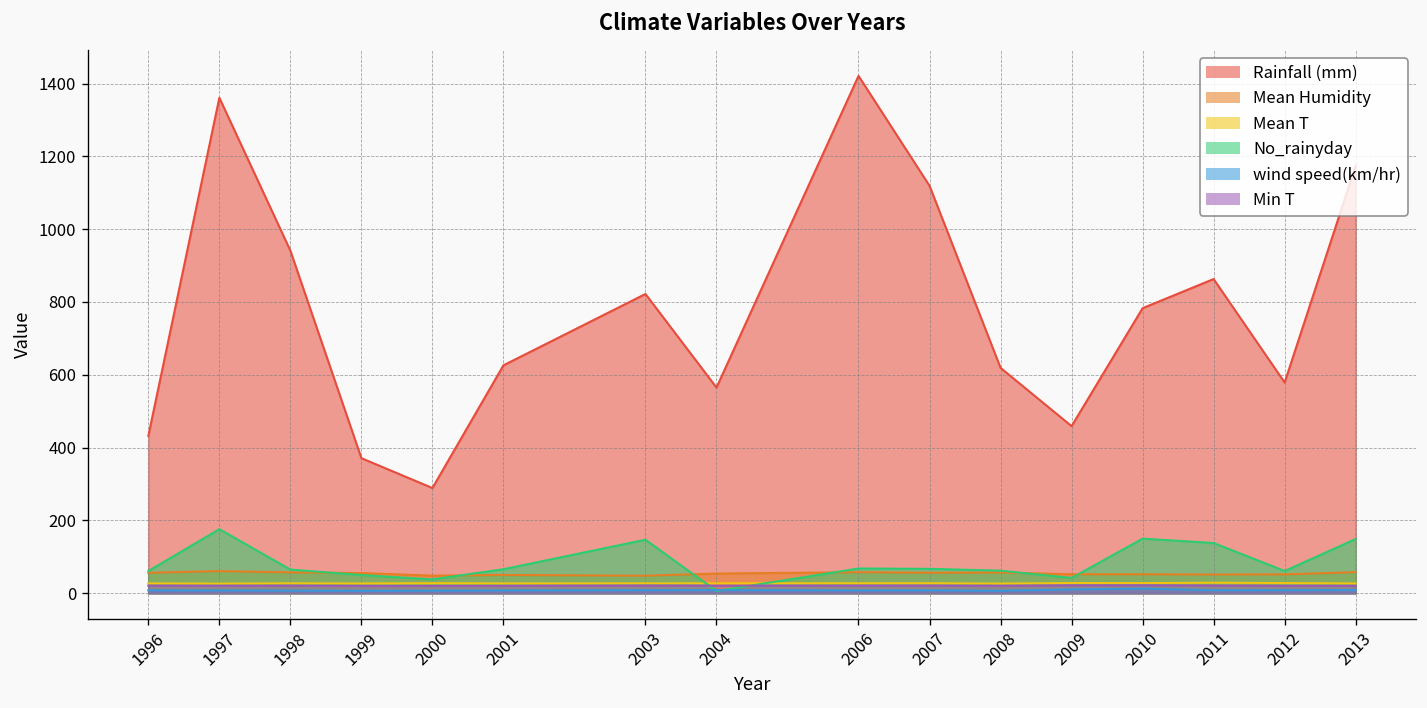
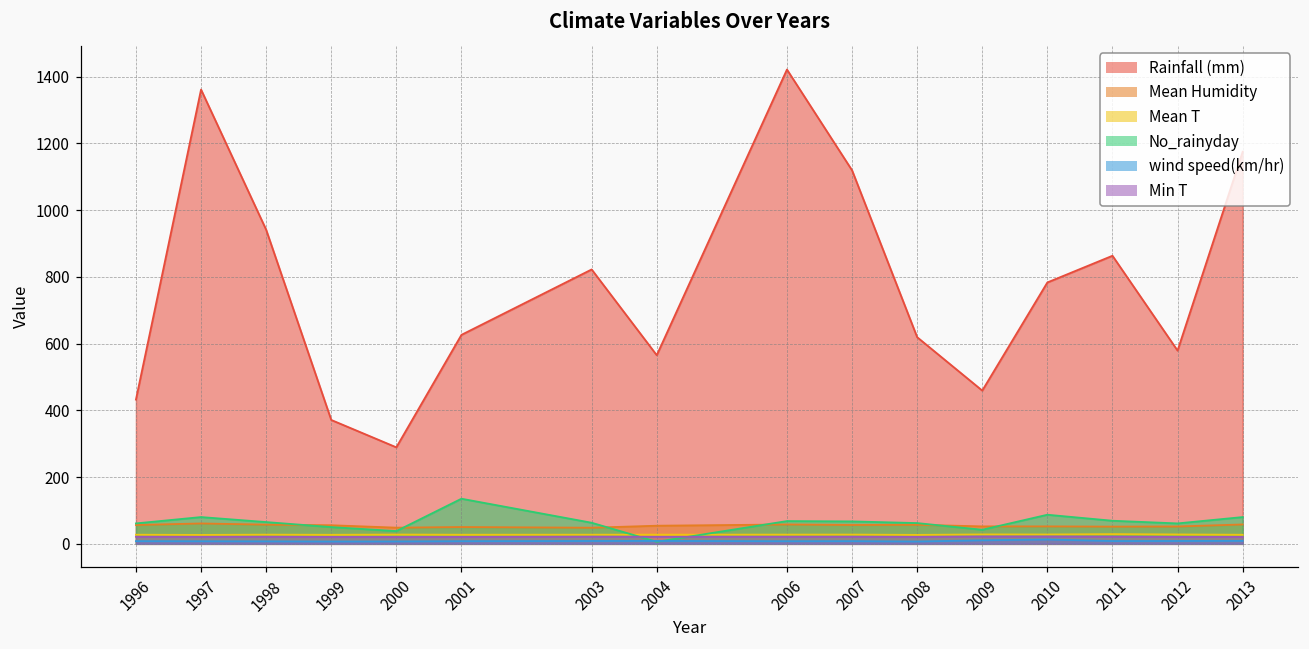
  {
    "No_rainyday": {
-     "1997": 180,
+     "1997": 80,
      "2000": 40,
-     "2001": 70,
-     "2003": 150,
+     "2001": 140,
+     "2003": 60,
      "2006": 70,
      "2007": 70,
      "2009": 40,
-     "2010": 150,
-     "2011": 140,
+     "2010": 90,
+     "2011": 70,
      "2012": 60,
-     "2013": 150
+     "2013": 80
    },
    "wind speed(km/hr)": {
      "1996": 10,
      "1997": 10,
      "1998": 10,
      "1999": 10,
      "2000": 10,
      "2001": 10,
      "2003": 10,
      "2006": 10,
      "2007": 10,
      "2008": 10,
      "2009": 10,
      "2010": 10,
      "2011": 10,
      "2012": 10,
      "2013": 10
    }
  }
